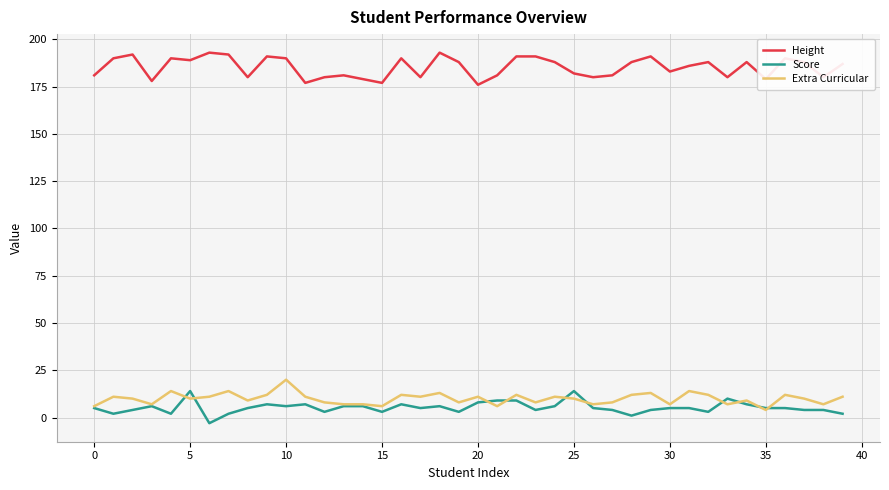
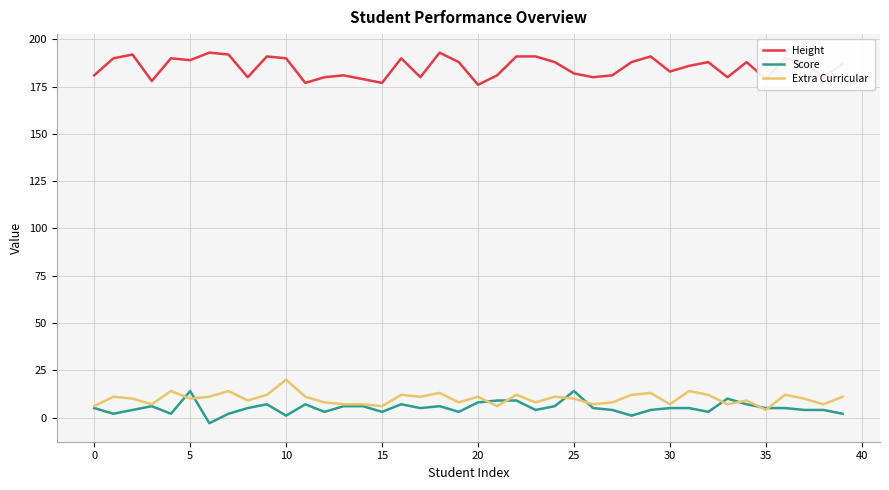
  {
    "Height": {
      "0": 181,
      "5": 189,
      "10": 190,
      "15": 177,
      "20": 176,
      "25": 182,
      "30": 183
    },
    "Score": {
      "5": 14,
-     "10": 6,
+     "10": 1,
      "15": 3,
      "20": 8,
      "25": 14,
      "30": 5
    },
    "Extra Curricular": {
      "5": 10,
      "10": 20,
      "15": 6,
      "20": 11,
      "25": 10,
      "30": 7
    }
  }
